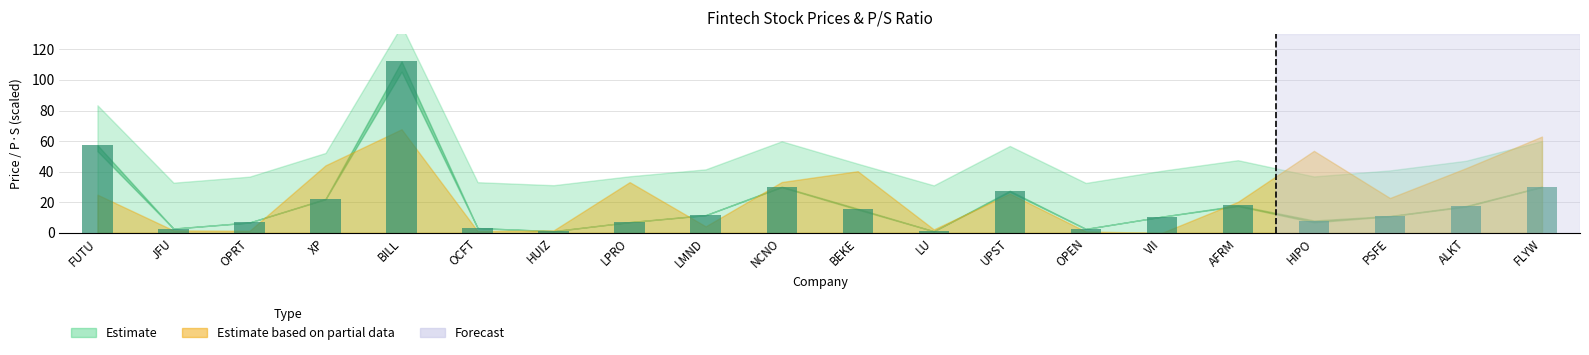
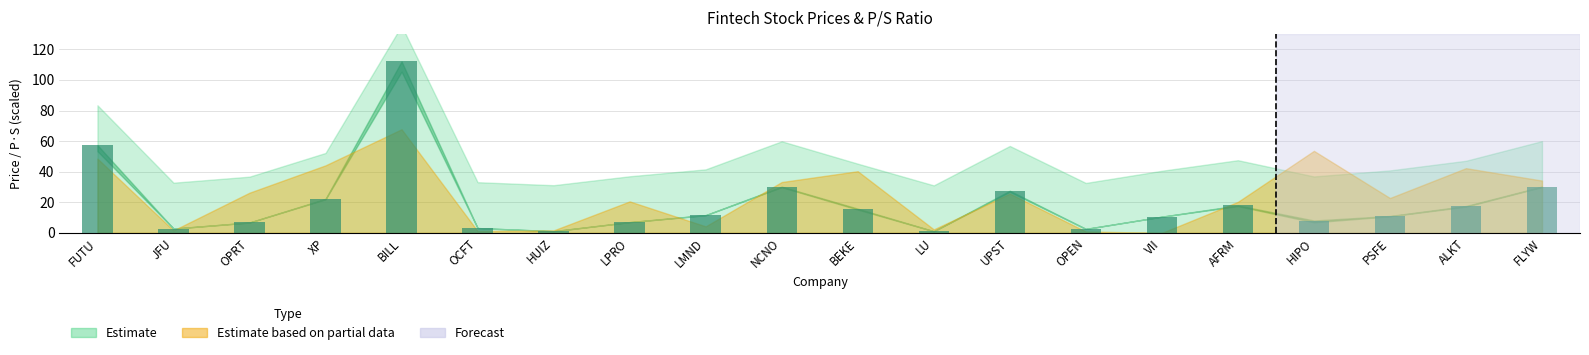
  {
    "Estimate based on partial data": {
-     "FUTU": 25,
-     "OPRT": 1,
+     "FUTU": 49,
+     "OPRT": 26,
      "XP": 44,
      "BILL": 68,
-     "LPRO": 33,
+     "LPRO": 21,
      "LMND": 4,
      "NCNO": 33,
      "BEKE": 40,
      "UPST": 26,
      "VII": 0,
      "AFRM": 20,
      "HIPO": 54,
      "PSFE": 23,
      "ALKT": 42,
-     "FLYW": 63
+     "FLYW": 34
    }
  }
